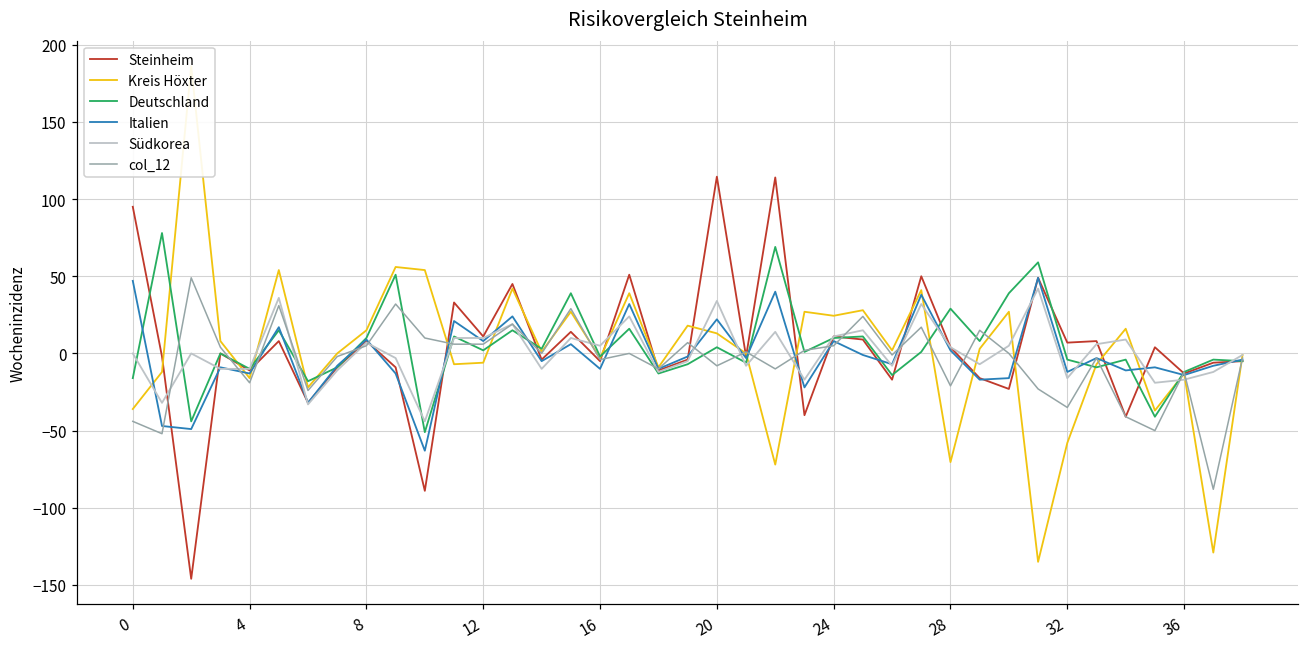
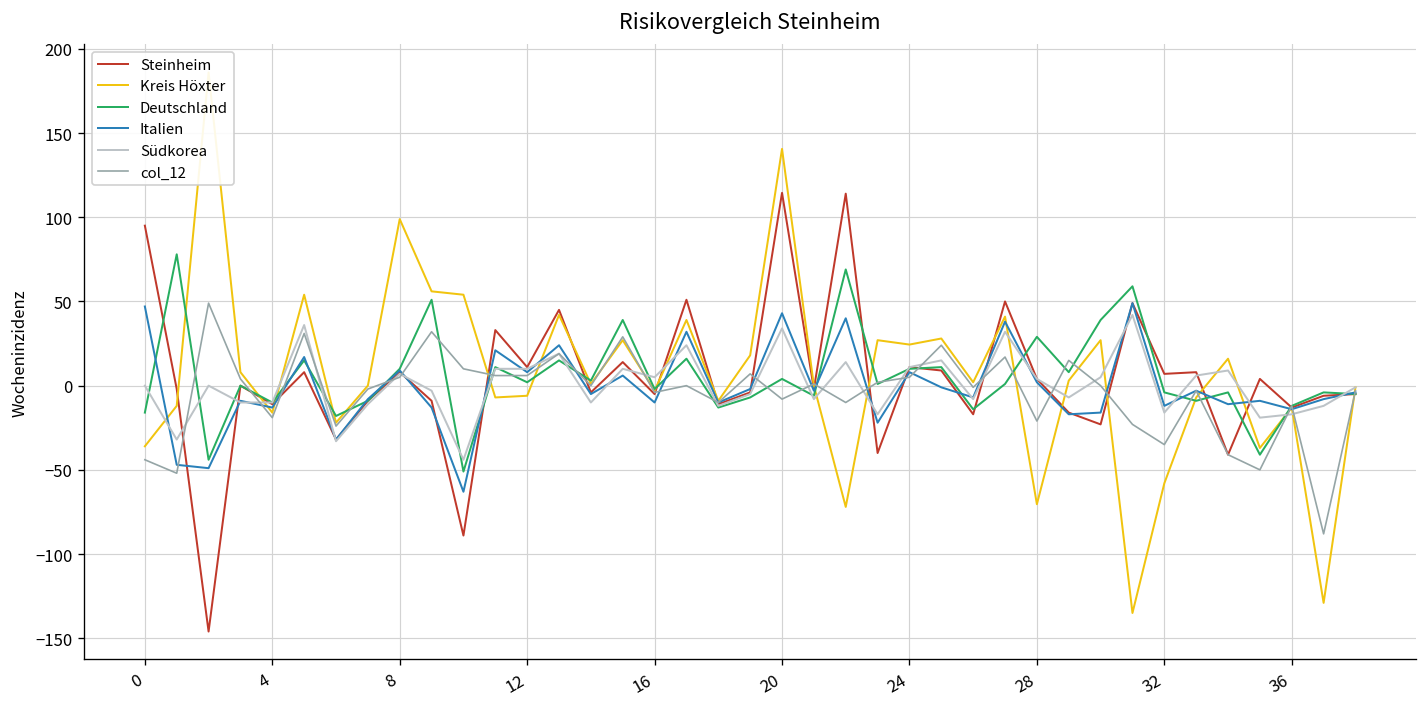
  {
    "Steinheim": {
      "0": 95,
      "20": 115,
      "32": 7
    },
    "Kreis Höxter": {
      "0": -36,
      "4": -16,
-     "8": 15,
+     "8": 99,
      "12": -6,
-     "20": 13,
+     "20": 141,
      "24": 24,
      "28": -70,
      "32": -58
    },
    "Deutschland": {
      "0": -16,
      "12": 2,
      "20": 4,
      "28": 29,
      "32": -4
    },
    "Italien": {
      "0": 47,
      "4": -13,
      "12": 8,
      "16": -10,
-     "20": 22,
+     "20": 43,
      "24": 8,
      "28": 2,
      "32": -12
    }
  }
